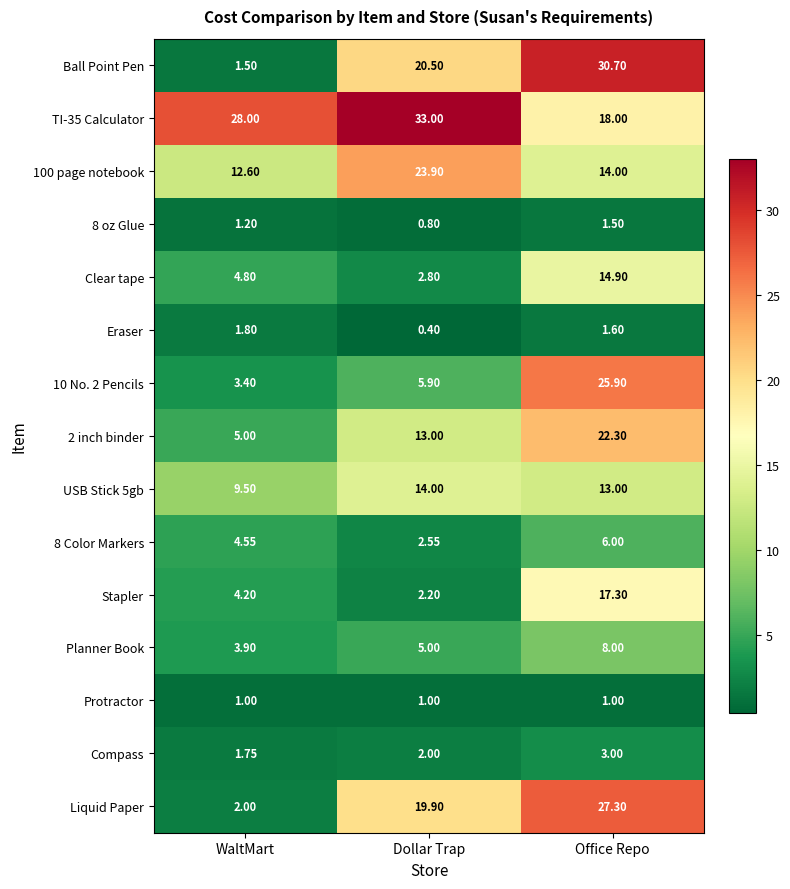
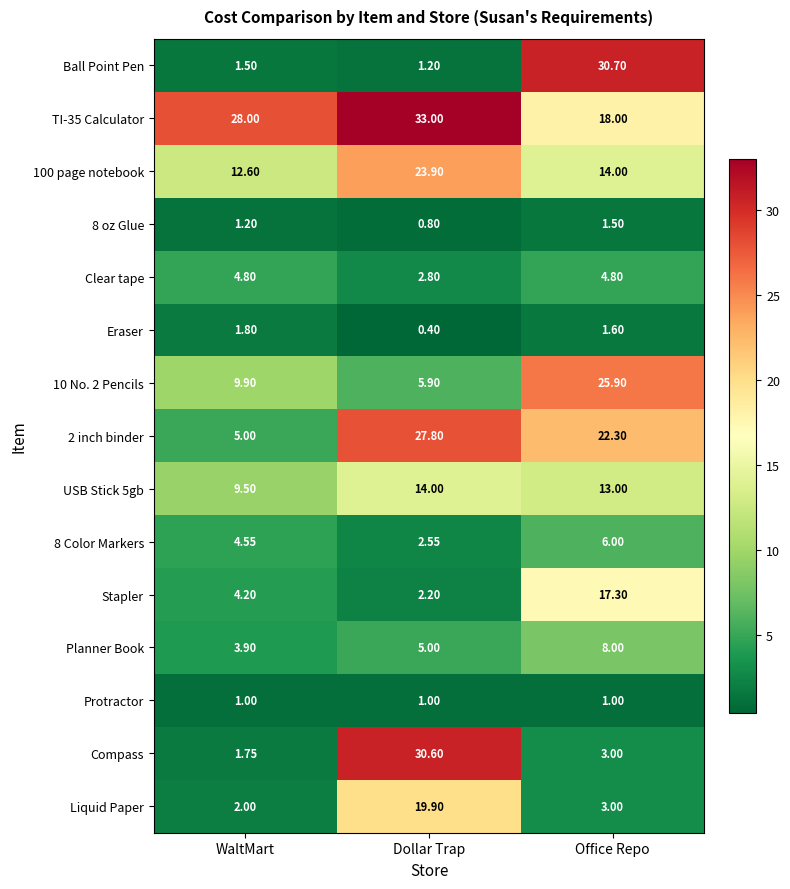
  {
    "Ball Point Pen": {
      "WaltMart": 1.50,
-     "Dollar Trap": 20.50,
+     "Dollar Trap": 1.20,
      "Office Repo": 30.70
    },
    "TI-35 Calculator": {
      "WaltMart": 28.00,
      "Dollar Trap": 33.00,
      "Office Repo": 18.00
    },
    "100 page notebook": {
      "WaltMart": 12.60,
      "Dollar Trap": 23.90,
      "Office Repo": 14.00
    },
    "8 oz Glue": {
      "WaltMart": 1.20,
      "Dollar Trap": 0.80,
      "Office Repo": 1.50
    },
    "Clear tape": {
      "WaltMart": 4.80,
      "Dollar Trap": 2.80,
-     "Office Repo": 14.90
+     "Office Repo": 4.80
    },
    "Eraser": {
      "WaltMart": 1.80,
      "Dollar Trap": 0.40,
      "Office Repo": 1.60
    },
    "10 No. 2 Pencils": {
-     "WaltMart": 3.40,
+     "WaltMart": 9.90,
      "Dollar Trap": 5.90,
      "Office Repo": 25.90
    },
    "2 inch binder": {
      "WaltMart": 5.00,
-     "Dollar Trap": 13.00,
+     "Dollar Trap": 27.80,
      "Office Repo": 22.30
    },
    "USB Stick 5gb": {
      "WaltMart": 9.50,
      "Dollar Trap": 14.00,
      "Office Repo": 13.00
    },
    "8 Color Markers": {
      "WaltMart": 4.55,
      "Dollar Trap": 2.55,
      "Office Repo": 6.00
    },
    "Stapler": {
      "WaltMart": 4.20,
      "Dollar Trap": 2.20,
      "Office Repo": 17.30
    },
    "Planner Book": {
      "WaltMart": 3.90,
      "Dollar Trap": 5.00,
      "Office Repo": 8.00
    },
    "Protractor": {
      "WaltMart": 1.00,
      "Dollar Trap": 1.00,
      "Office Repo": 1.00
    },
    "Compass": {
      "WaltMart": 1.75,
-     "Dollar Trap": 2.00,
+     "Dollar Trap": 30.60,
      "Office Repo": 3.00
    },
    "Liquid Paper": {
      "WaltMart": 2.00,
      "Dollar Trap": 19.90,
-     "Office Repo": 27.30
+     "Office Repo": 3.00
    }
  }
